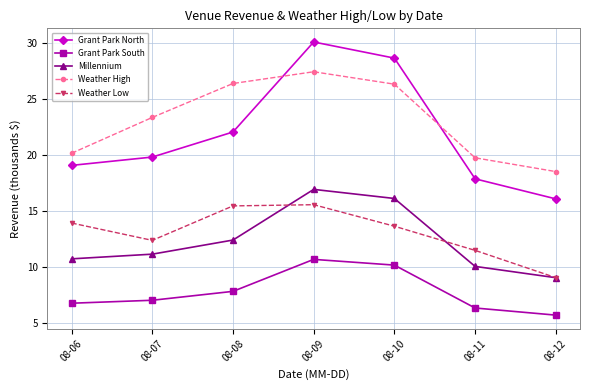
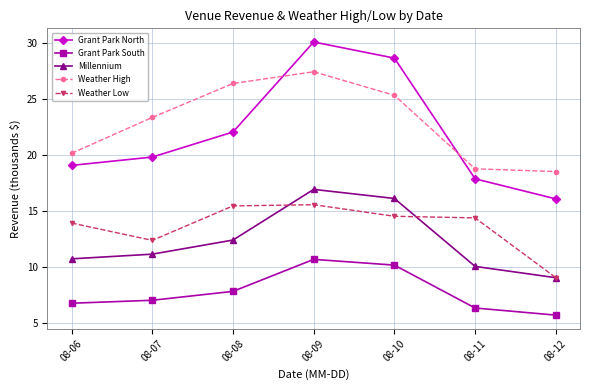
  {
    "Weather High": {
      "08-06": 20.1,
      "08-07": 23.3,
      "08-08": 26.4,
      "08-09": 27.4,
-     "08-10": 26.3,
-     "08-11": 19.7,
+     "08-10": 25.3,
+     "08-11": 18.7,
      "08-12": 18.5
    },
    "Weather Low": {
      "08-06": 13.9,
      "08-07": 12.4,
      "08-08": 15.4,
      "08-09": 15.6,
-     "08-10": 13.6,
-     "08-11": 11.5
+     "08-10": 14.5,
+     "08-11": 14.4
    }
  }
